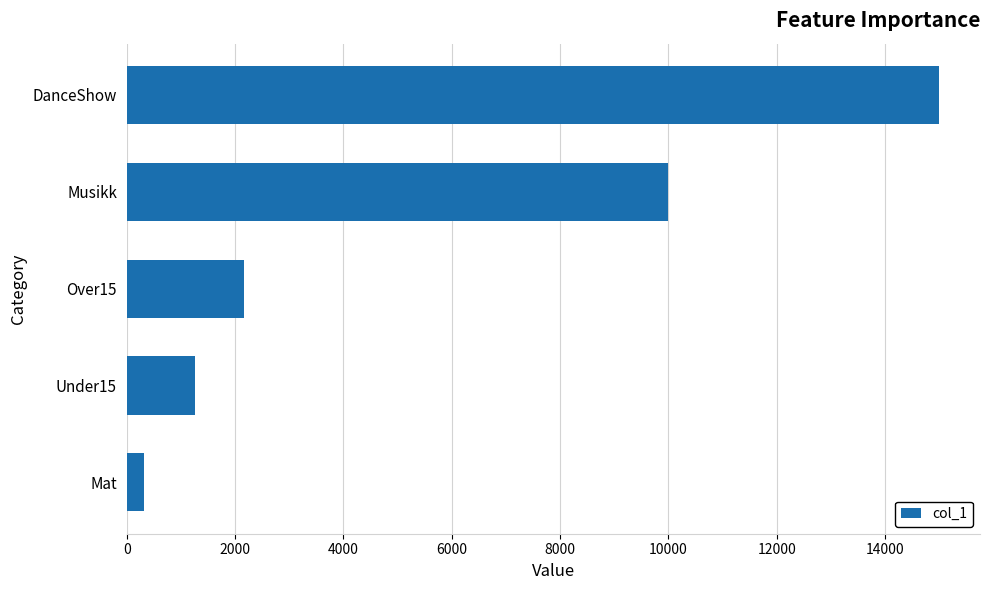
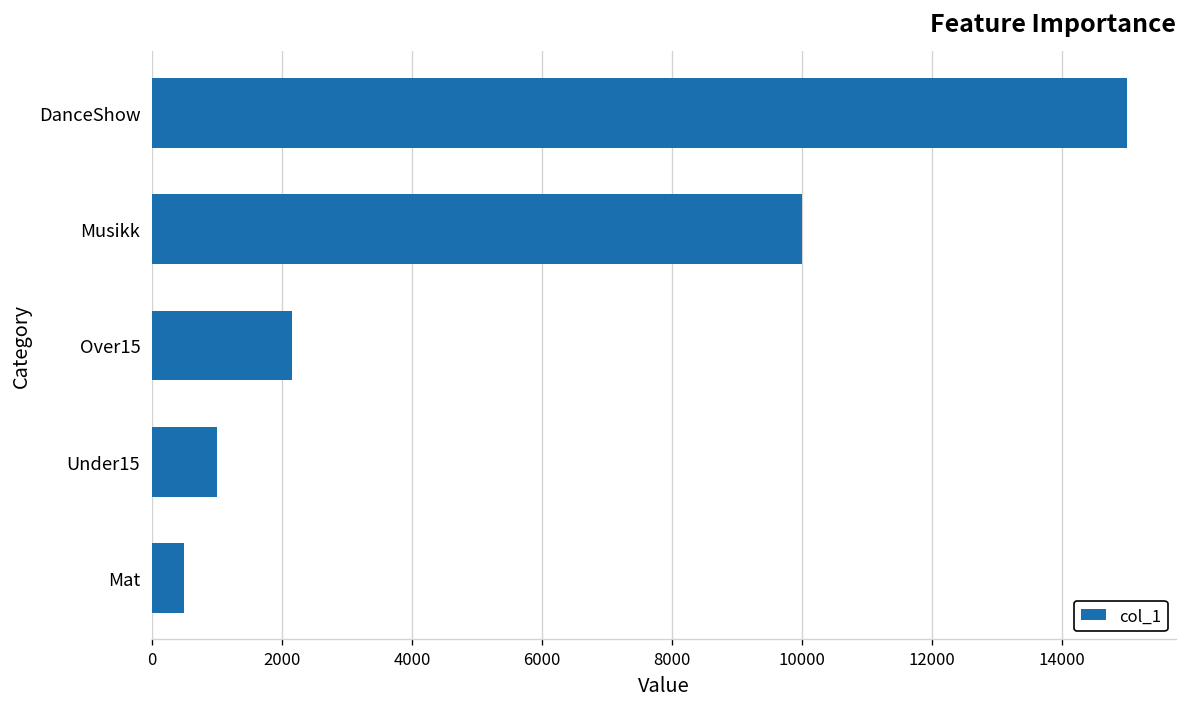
  {
    "DanceShow": 15000,
    "Musikk": 10000,
    "Over15": 2200,
-   "Under15": 1300,
-   "Mat": 300
+   "Under15": 1000,
+   "Mat": 500
  }
